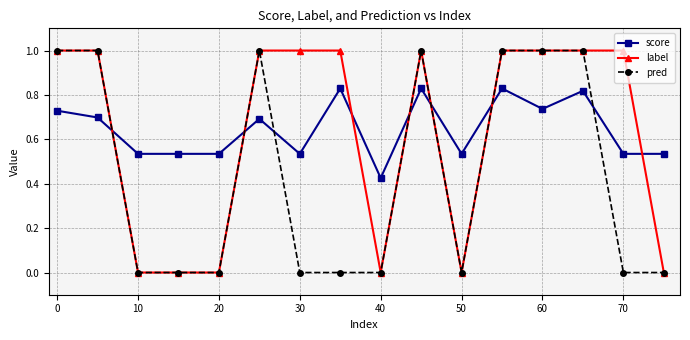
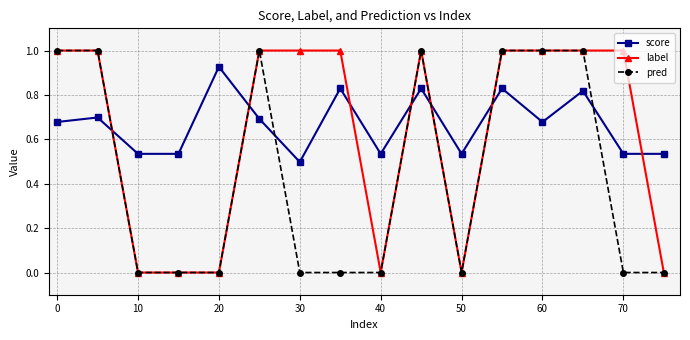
  {
    "score": {
-     "0": 0.73,
+     "0": 0.68,
      "10": 0.53,
-     "20": 0.53,
-     "30": 0.53,
-     "40": 0.43,
+     "20": 0.93,
+     "30": 0.50,
+     "40": 0.53,
      "50": 0.53,
-     "60": 0.74,
+     "60": 0.68,
      "70": 0.53
    },
    "label": {
      "30": 1.00
    },
    "pred": {
      "30": 0.00,
      "70": 0.00
    }
  }
